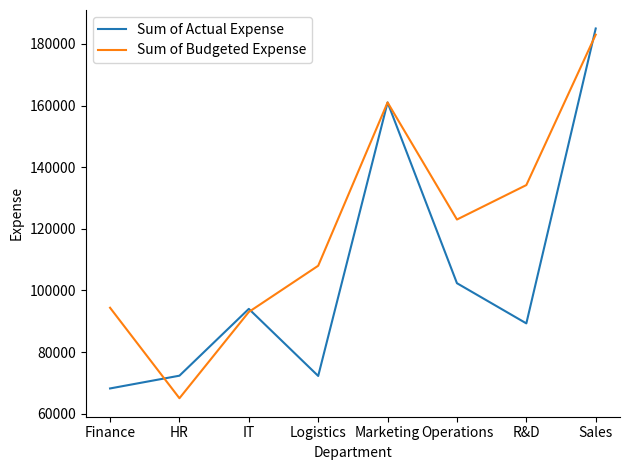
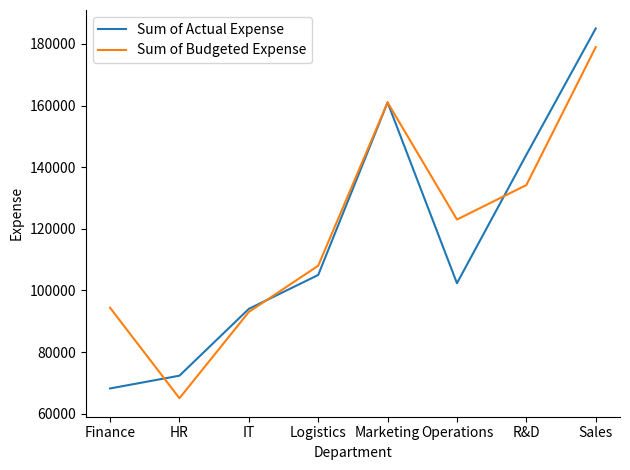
  {
    "Sum of Actual Expense": {
      "Finance": 68000,
      "HR": 72000,
      "IT": 94000,
-     "Logistics": 72000,
+     "Logistics": 105000,
      "Operations": 102000,
-     "R&D": 89000,
+     "R&D": 144000,
      "Sales": 185000
    },
    "Sum of Budgeted Expense": {
      "Finance": 94000,
      "HR": 65000,
      "IT": 93000,
      "Logistics": 108000,
      "Operations": 123000,
      "R&D": 134000,
-     "Sales": 183000
+     "Sales": 179000
    }
  }
